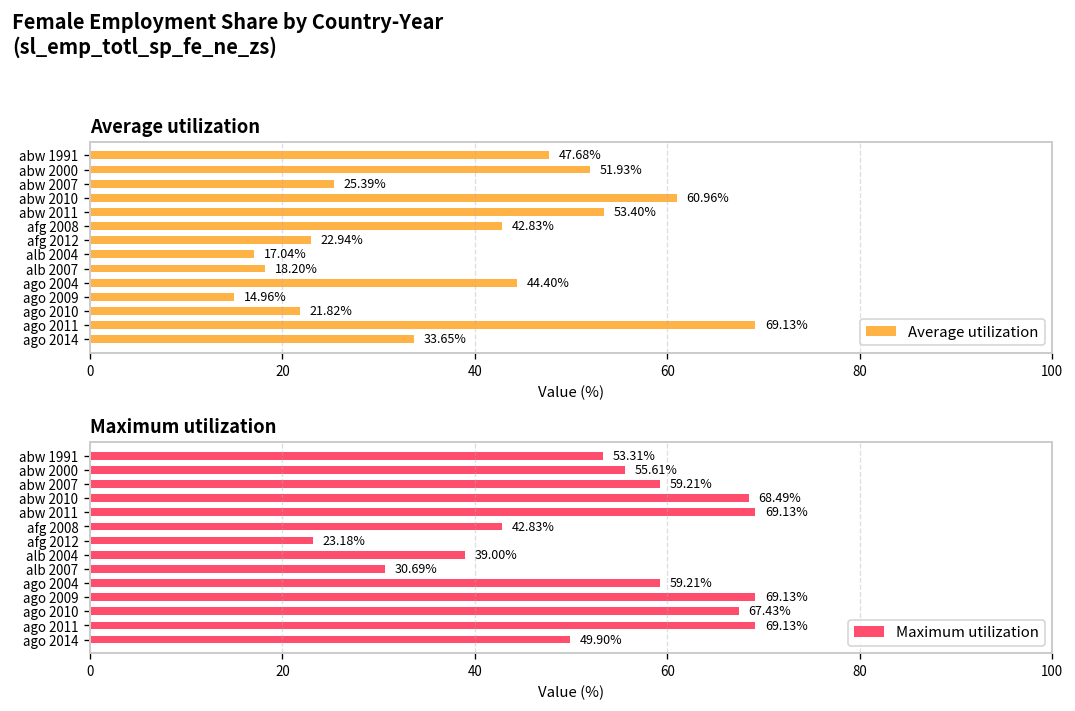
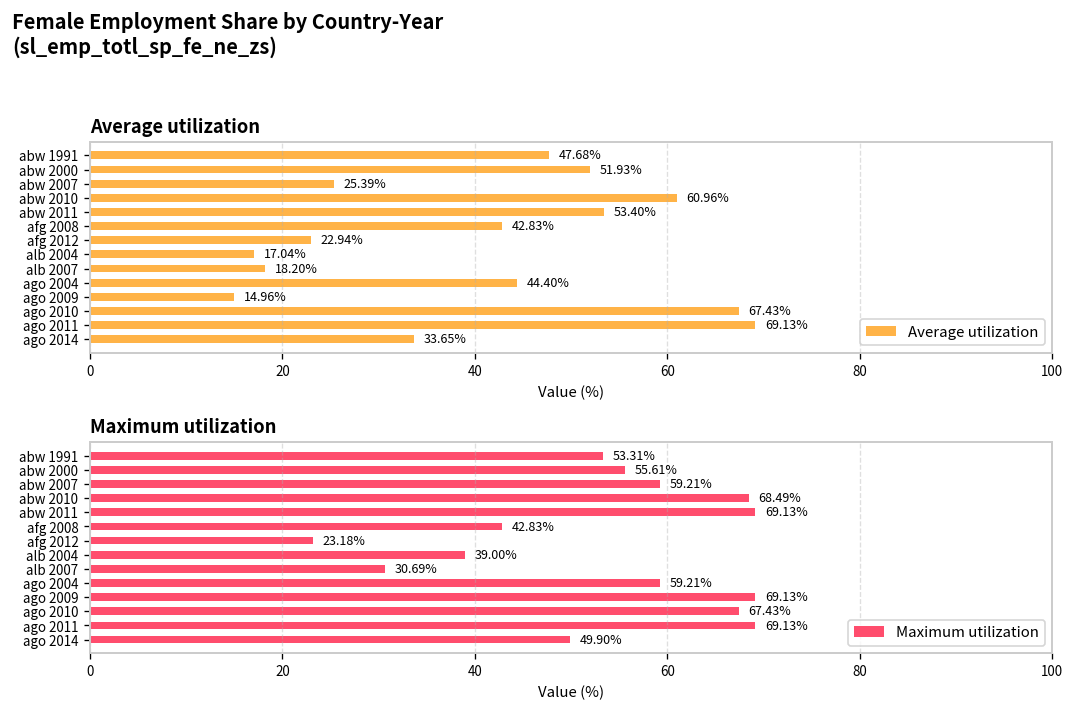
  {
    "Average utilization": {
      "abw 1991": "47.68%",
      "abw 2000": "51.93%",
      "abw 2007": "25.39%",
      "abw 2010": "60.96%",
      "abw 2011": "53.40%",
      "afg 2008": "42.83%",
      "afg 2012": "22.94%",
      "alb 2004": "17.04%",
      "alb 2007": "18.20%",
      "ago 2004": "44.40%",
      "ago 2009": "14.96%",
-     "ago 2010": "21.82%",
+     "ago 2010": "67.43%",
      "ago 2011": "69.13%",
      "ago 2014": "33.65%"
    },
    "Maximum utilization": {
      "abw 1991": "53.31%",
      "abw 2000": "55.61%",
      "abw 2007": "59.21%",
      "abw 2010": "68.49%",
      "abw 2011": "69.13%",
      "afg 2008": "42.83%",
      "afg 2012": "23.18%",
      "alb 2004": "39.00%",
      "alb 2007": "30.69%",
      "ago 2004": "59.21%",
      "ago 2009": "69.13%",
      "ago 2010": "67.43%",
      "ago 2011": "69.13%",
      "ago 2014": "49.90%"
    }
  }
